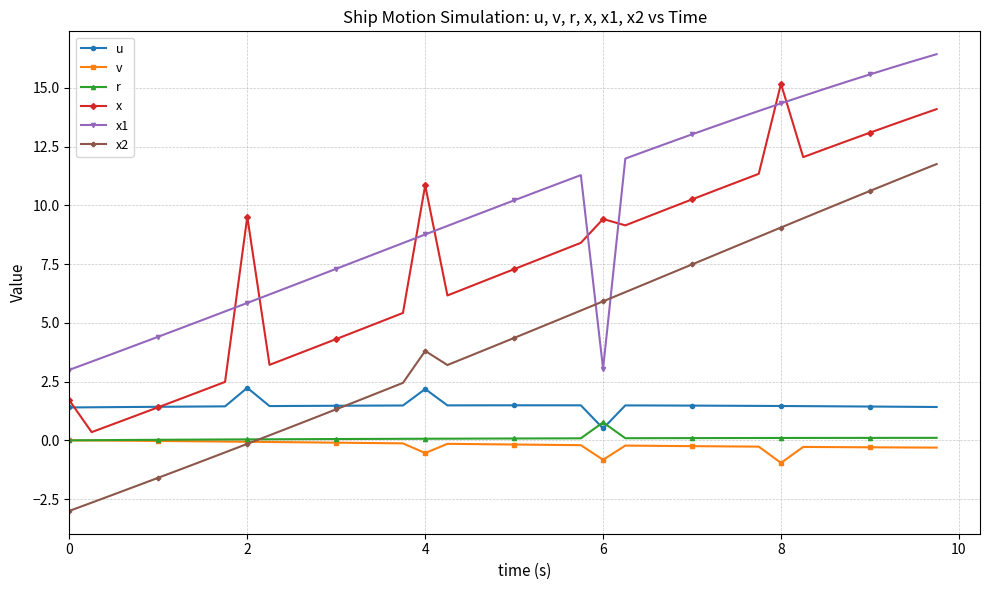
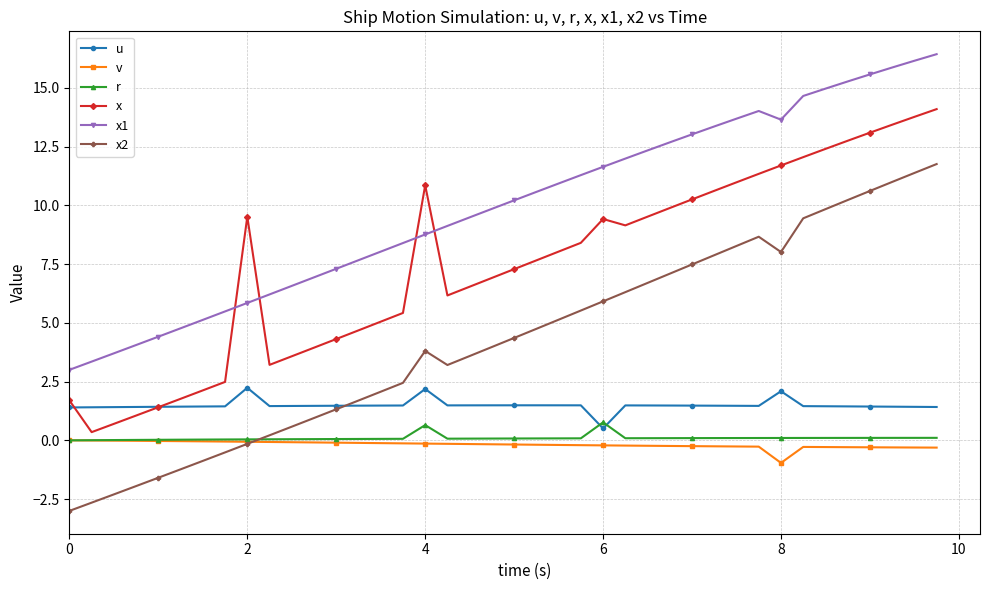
  {
    "u": {
      "0": 1.4,
      "2": 2.2,
      "4": 2.2,
      "6": 0.5,
-     "8": 1.5
+     "8": 2.1
    },
    "v": {
-     "4": -0.5,
-     "6": -0.8,
+     "4": -0.1,
+     "6": -0.2,
      "8": -1.0
    },
    "r": {
-     "4": 0.1,
+     "4": 0.6,
      "6": 0.8,
      "8": 0.1
    },
    "x": {
      "0": 1.7,
      "2": 9.5,
      "4": 10.9,
      "6": 9.4,
-     "8": 15.2
+     "8": 11.7
    },
    "x1": {
      "0": 3.0,
      "2": 5.8,
      "4": 8.8,
-     "6": 3.0,
-     "8": 14.3
+     "6": 11.6,
+     "8": 13.6
    },
    "x2": {
      "0": -3.0,
      "4": 3.8,
      "6": 5.9,
-     "8": 9.1
+     "8": 8.0
    }
  }
